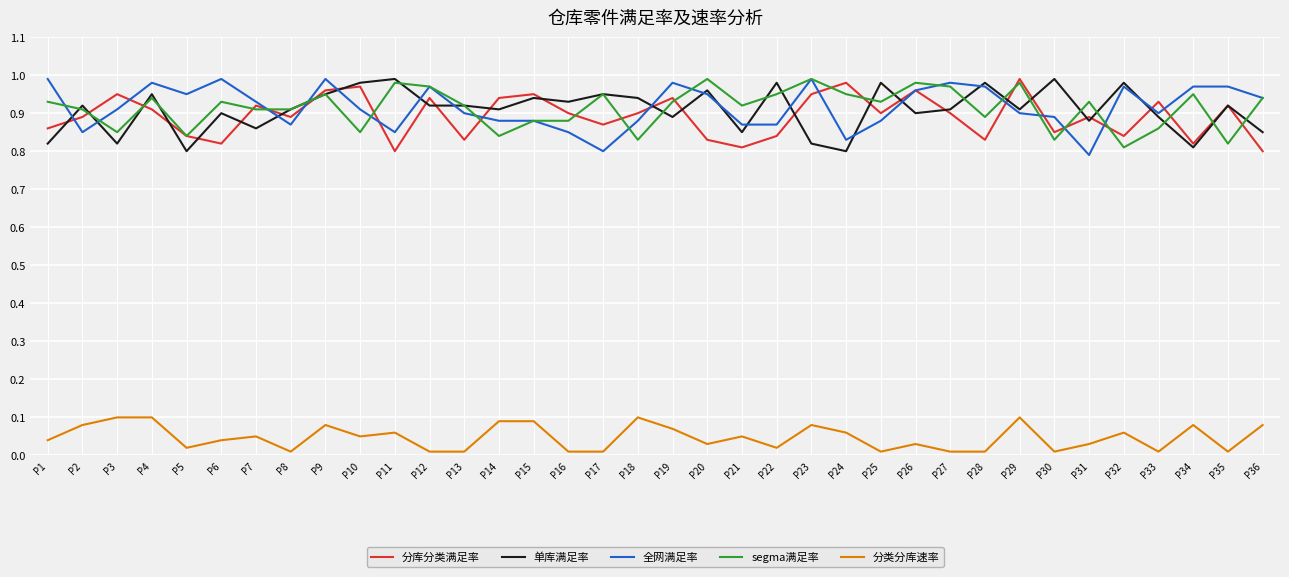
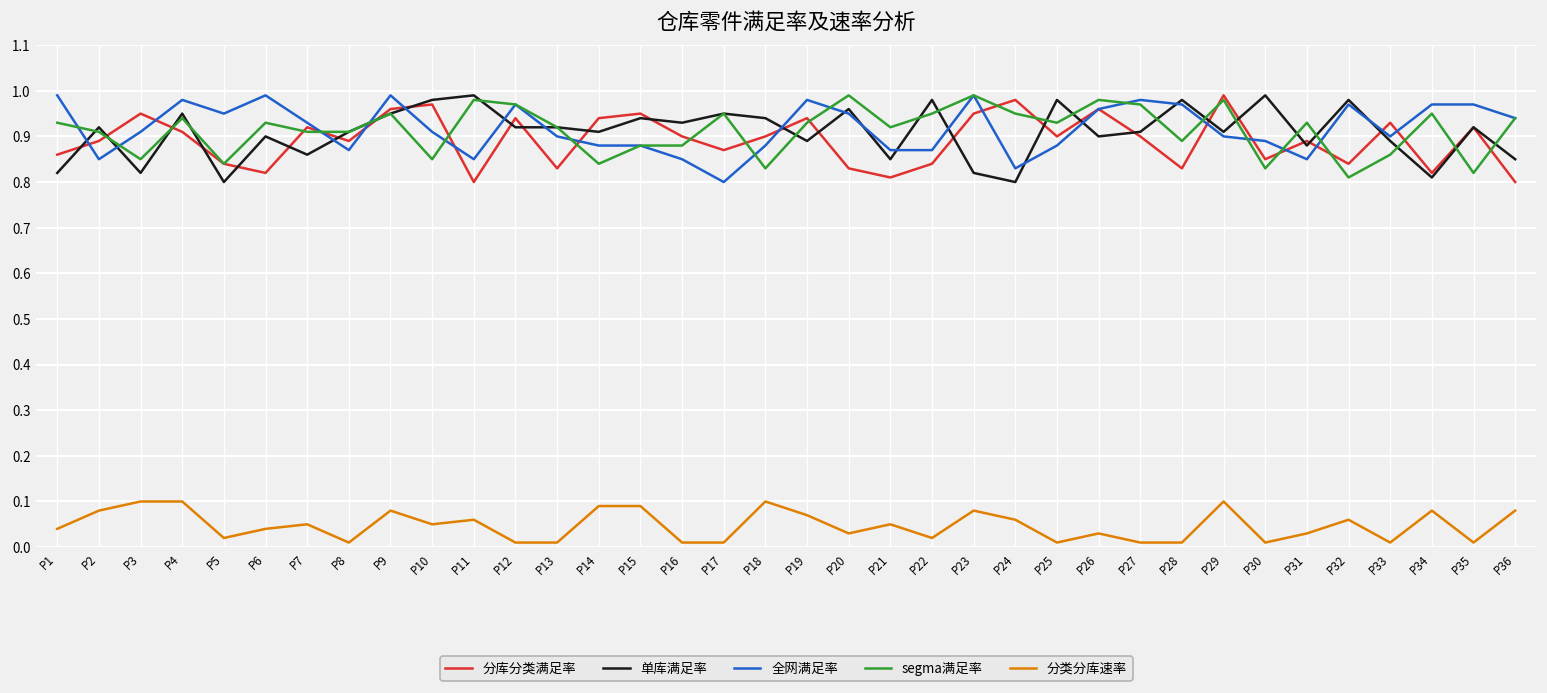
  {
    "分库分类满足率": {
      "P1": 0.86,
      "P2": 0.89,
      "P3": 0.95,
      "P4": 0.91,
      "P6": 0.82,
      "P7": 0.92,
      "P8": 0.89,
      "P9": 0.96,
      "P10": 0.97,
      "P11": 0.80,
      "P12": 0.94,
      "P13": 0.83,
      "P14": 0.94,
      "P15": 0.95,
      "P16": 0.90,
      "P17": 0.87,
      "P18": 0.90,
      "P19": 0.94,
      "P20": 0.83,
      "P21": 0.81,
      "P22": 0.84,
      "P23": 0.95,
      "P24": 0.98,
      "P25": 0.90,
      "P27": 0.90,
      "P28": 0.83,
      "P29": 0.99,
      "P30": 0.85,
      "P31": 0.89,
      "P32": 0.84,
      "P33": 0.93,
      "P34": 0.82,
      "P36": 0.80
    },
    "单库满足率": {
      "P1": 0.82,
      "P2": 0.92,
      "P3": 0.82,
      "P4": 0.95,
      "P5": 0.80,
      "P6": 0.90,
      "P7": 0.86,
      "P10": 0.98,
      "P11": 0.99,
      "P12": 0.92,
      "P14": 0.91,
      "P15": 0.94,
      "P16": 0.93,
      "P18": 0.94,
      "P19": 0.89,
      "P20": 0.96,
      "P21": 0.85,
      "P22": 0.98,
      "P23": 0.82,
      "P24": 0.80,
      "P25": 0.98,
      "P26": 0.90,
      "P27": 0.91,
      "P28": 0.98,
      "P29": 0.91,
      "P30": 0.99,
      "P31": 0.88,
      "P32": 0.98,
      "P33": 0.89,
      "P34": 0.81,
      "P36": 0.85
    },
    "全网满足率": {
      "P1": 0.99,
      "P2": 0.85,
      "P3": 0.91,
      "P4": 0.98,
      "P5": 0.95,
      "P6": 0.99,
      "P7": 0.93,
      "P8": 0.87,
      "P9": 0.99,
      "P10": 0.91,
      "P11": 0.85,
      "P13": 0.90,
      "P14": 0.88,
      "P16": 0.85,
      "P17": 0.80,
      "P18": 0.88,
      "P19": 0.98,
      "P20": 0.95,
      "P21": 0.87,
      "P22": 0.87,
      "P24": 0.83,
      "P25": 0.88,
      "P27": 0.98,
      "P28": 0.97,
      "P29": 0.90,
      "P30": 0.89,
-     "P31": 0.79,
+     "P31": 0.85,
      "P32": 0.97,
      "P33": 0.90,
      "P34": 0.97,
      "P35": 0.97
    },
    "segma满足率": {
      "P1": 0.93,
      "P2": 0.91,
      "P3": 0.85,
      "P4": 0.94,
      "P6": 0.93,
      "P7": 0.91,
      "P10": 0.85,
      "P11": 0.98,
      "P14": 0.84,
      "P16": 0.88,
      "P18": 0.83,
      "P19": 0.93,
      "P20": 0.99,
      "P21": 0.92,
      "P22": 0.95,
      "P24": 0.95,
      "P25": 0.93,
      "P26": 0.98,
      "P27": 0.97,
      "P28": 0.89,
      "P29": 0.98,
      "P30": 0.83,
      "P31": 0.93,
      "P32": 0.81,
      "P33": 0.86,
      "P34": 0.95,
      "P35": 0.82
    },
    "分类分库速率": {
      "P1": 0.04,
      "P2": 0.08,
      "P3": 0.10,
      "P4": 0.10,
      "P5": 0.02,
      "P6": 0.04,
      "P7": 0.05,
      "P8": 0.01,
      "P9": 0.08,
      "P10": 0.05,
      "P11": 0.06,
      "P12": 0.01,
      "P13": 0.01,
      "P14": 0.09,
      "P15": 0.09,
      "P16": 0.01,
      "P17": 0.01,
      "P18": 0.10,
      "P19": 0.07,
      "P20": 0.03,
      "P21": 0.05,
      "P22": 0.02,
      "P23": 0.08,
      "P24": 0.06,
      "P25": 0.01,
      "P26": 0.03,
      "P27": 0.01,
      "P28": 0.01,
      "P29": 0.10,
      "P30": 0.01,
      "P31": 0.03,
      "P32": 0.06,
      "P33": 0.01,
      "P34": 0.08,
      "P35": 0.01,
      "P36": 0.08
    }
  }
